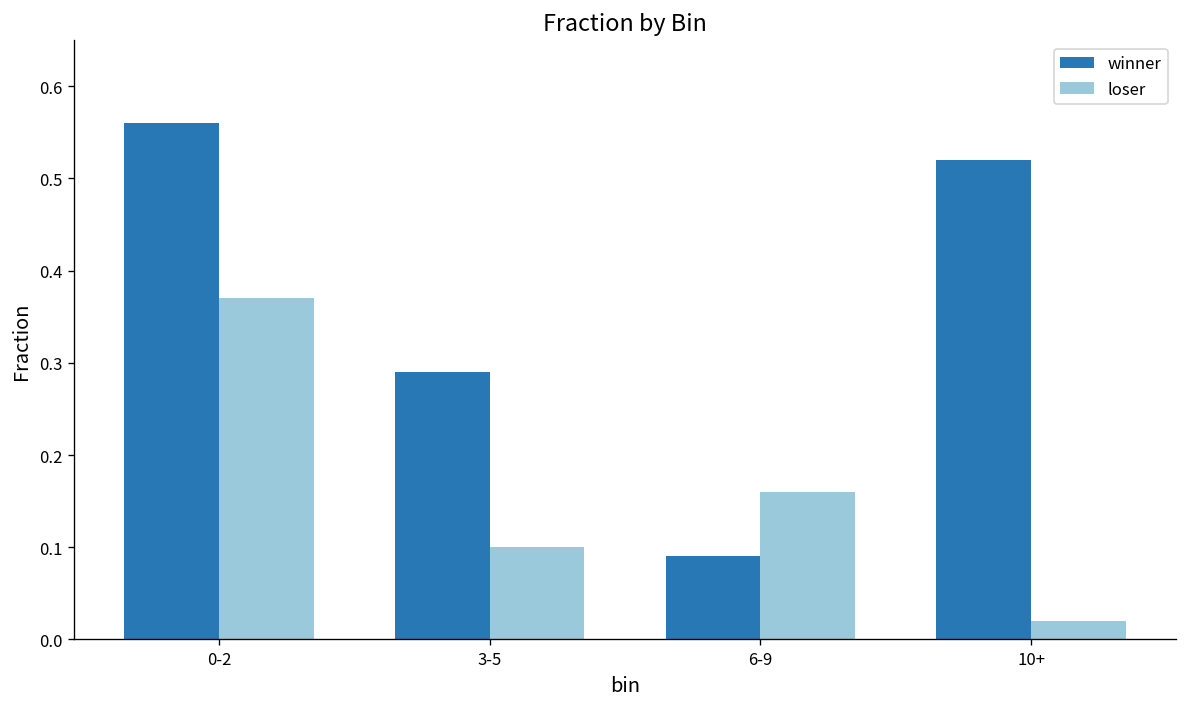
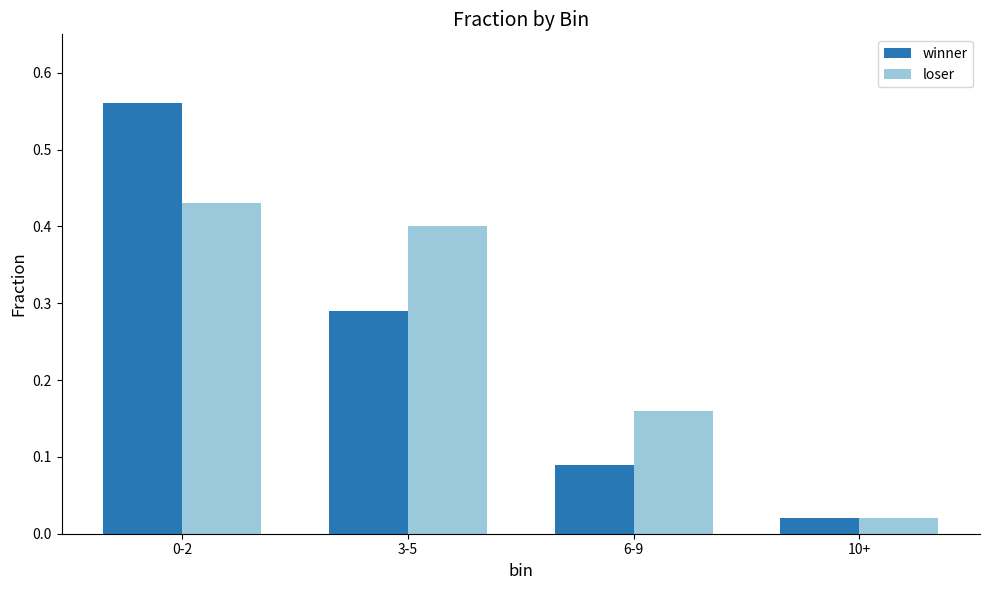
  {
    "winner": {
      "0-2": 0.56,
      "3-5": 0.29,
      "6-9": 0.09,
-     "10+": 0.52
+     "10+": 0.02
    },
    "loser": {
-     "0-2": 0.37,
-     "3-5": 0.1,
+     "0-2": 0.43,
+     "3-5": 0.4,
      "6-9": 0.16,
      "10+": 0.02
    }
  }
